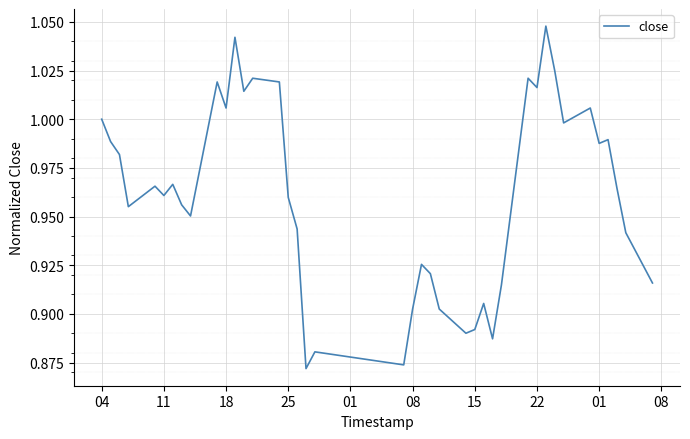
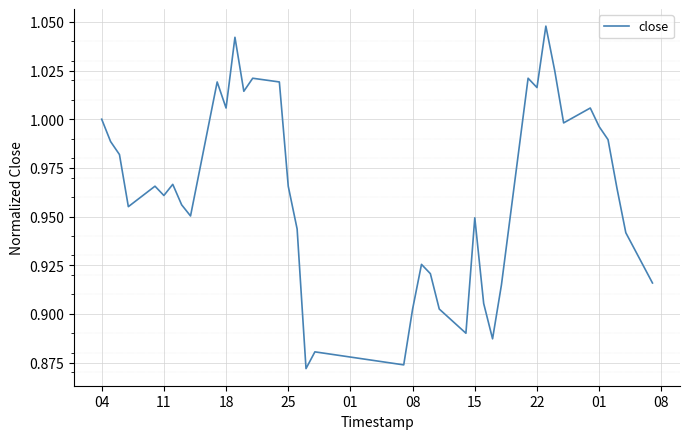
  {
    "04": 1.000,
    "11": 0.961,
    "18": 1.006,
-   "25": 0.960,
+   "25": 0.966,
    "08": 0.902,
-   "15": 0.892,
+   "15": 0.949,
    "22": 1.016,
-   "01": 0.988
+   "01": 0.996
  }
